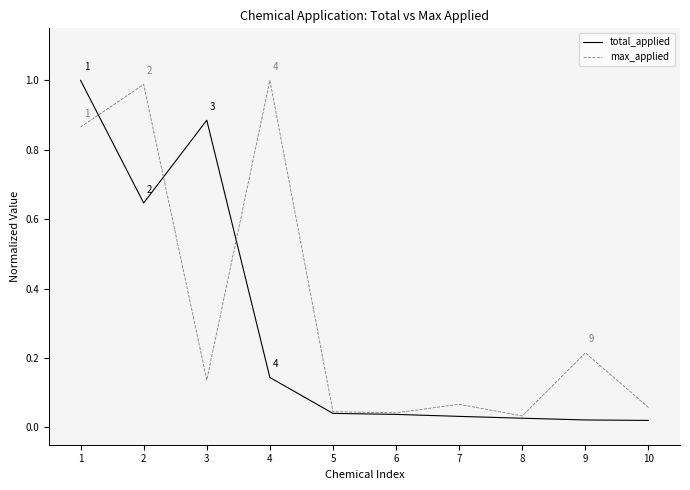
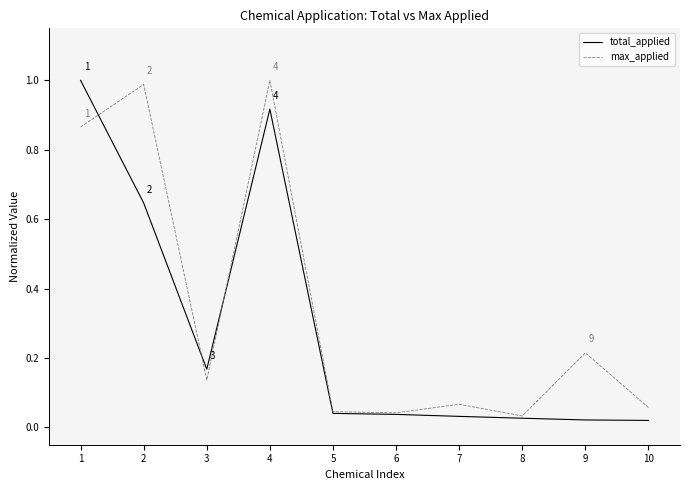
  {
    "total_applied": {
-     "3": 0.89,
-     "4": 0.14,
+     "3": 0.17,
+     "4": 0.92,
      "7": 0.03,
      "9": 0.02,
      "10": 0.02
    },
    "max_applied": {
      "1": 1
    }
  }
